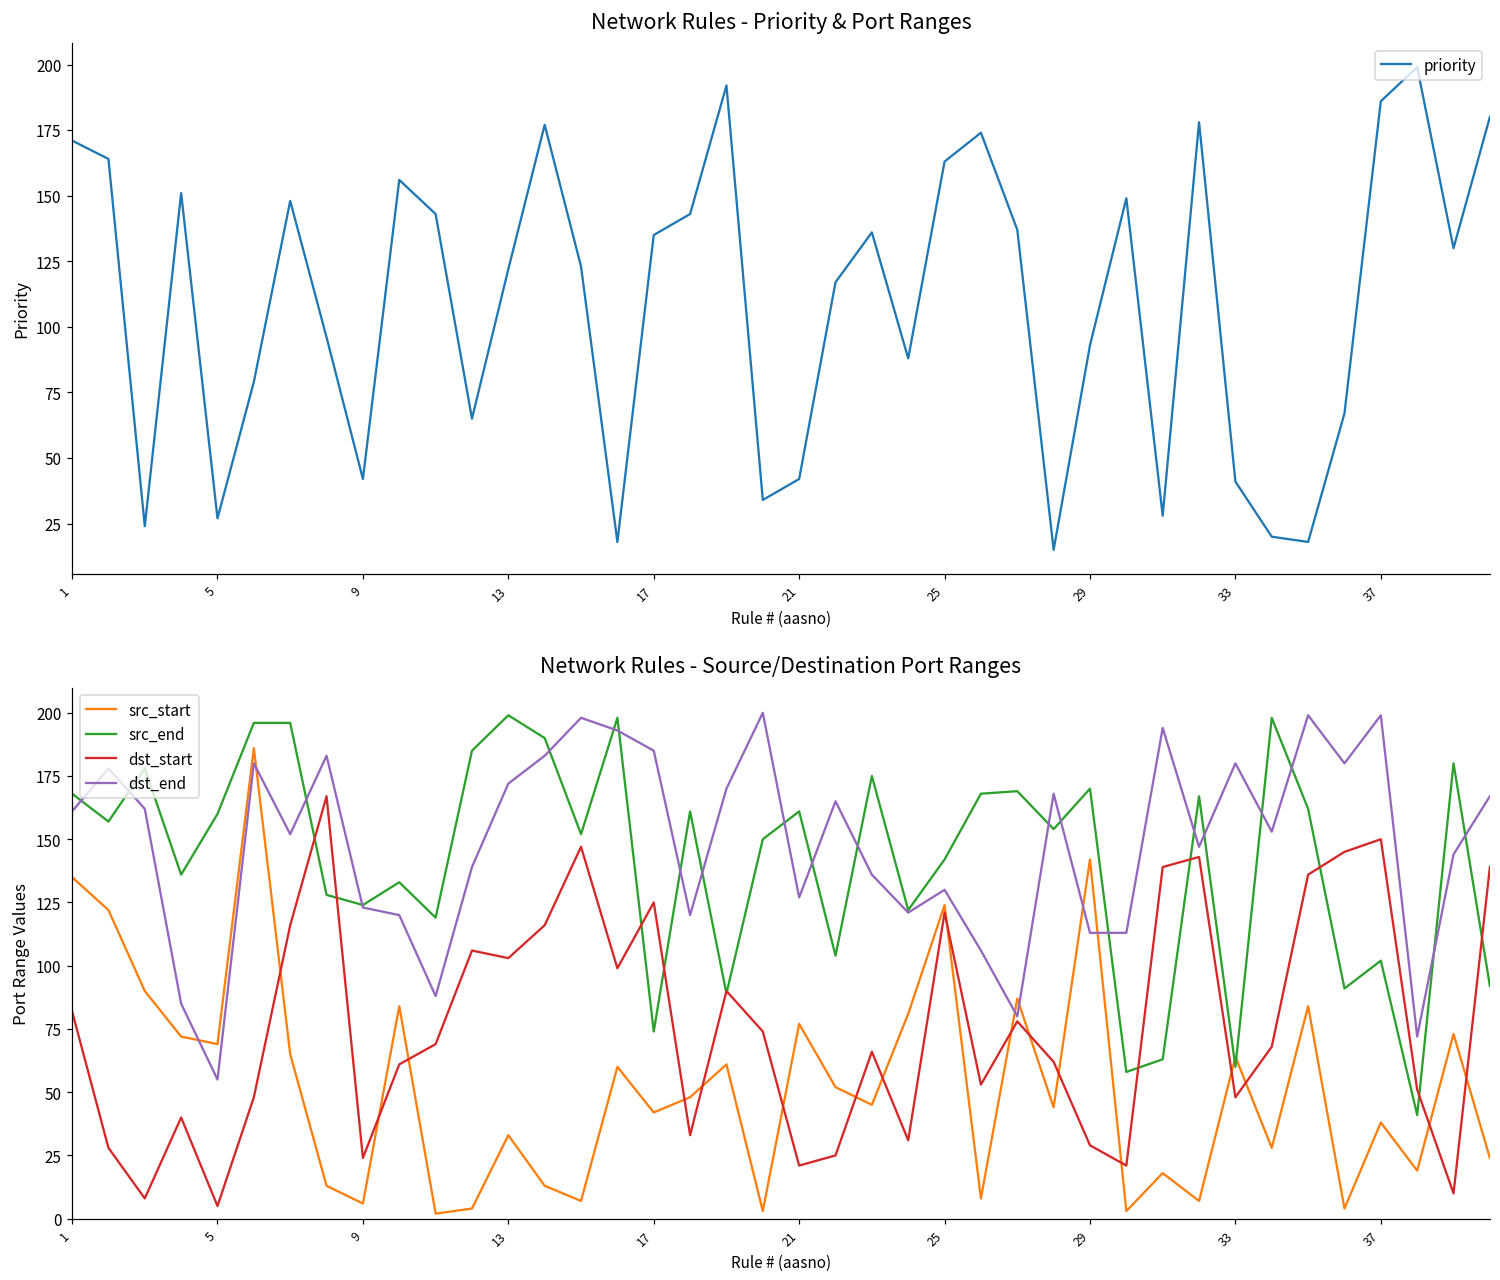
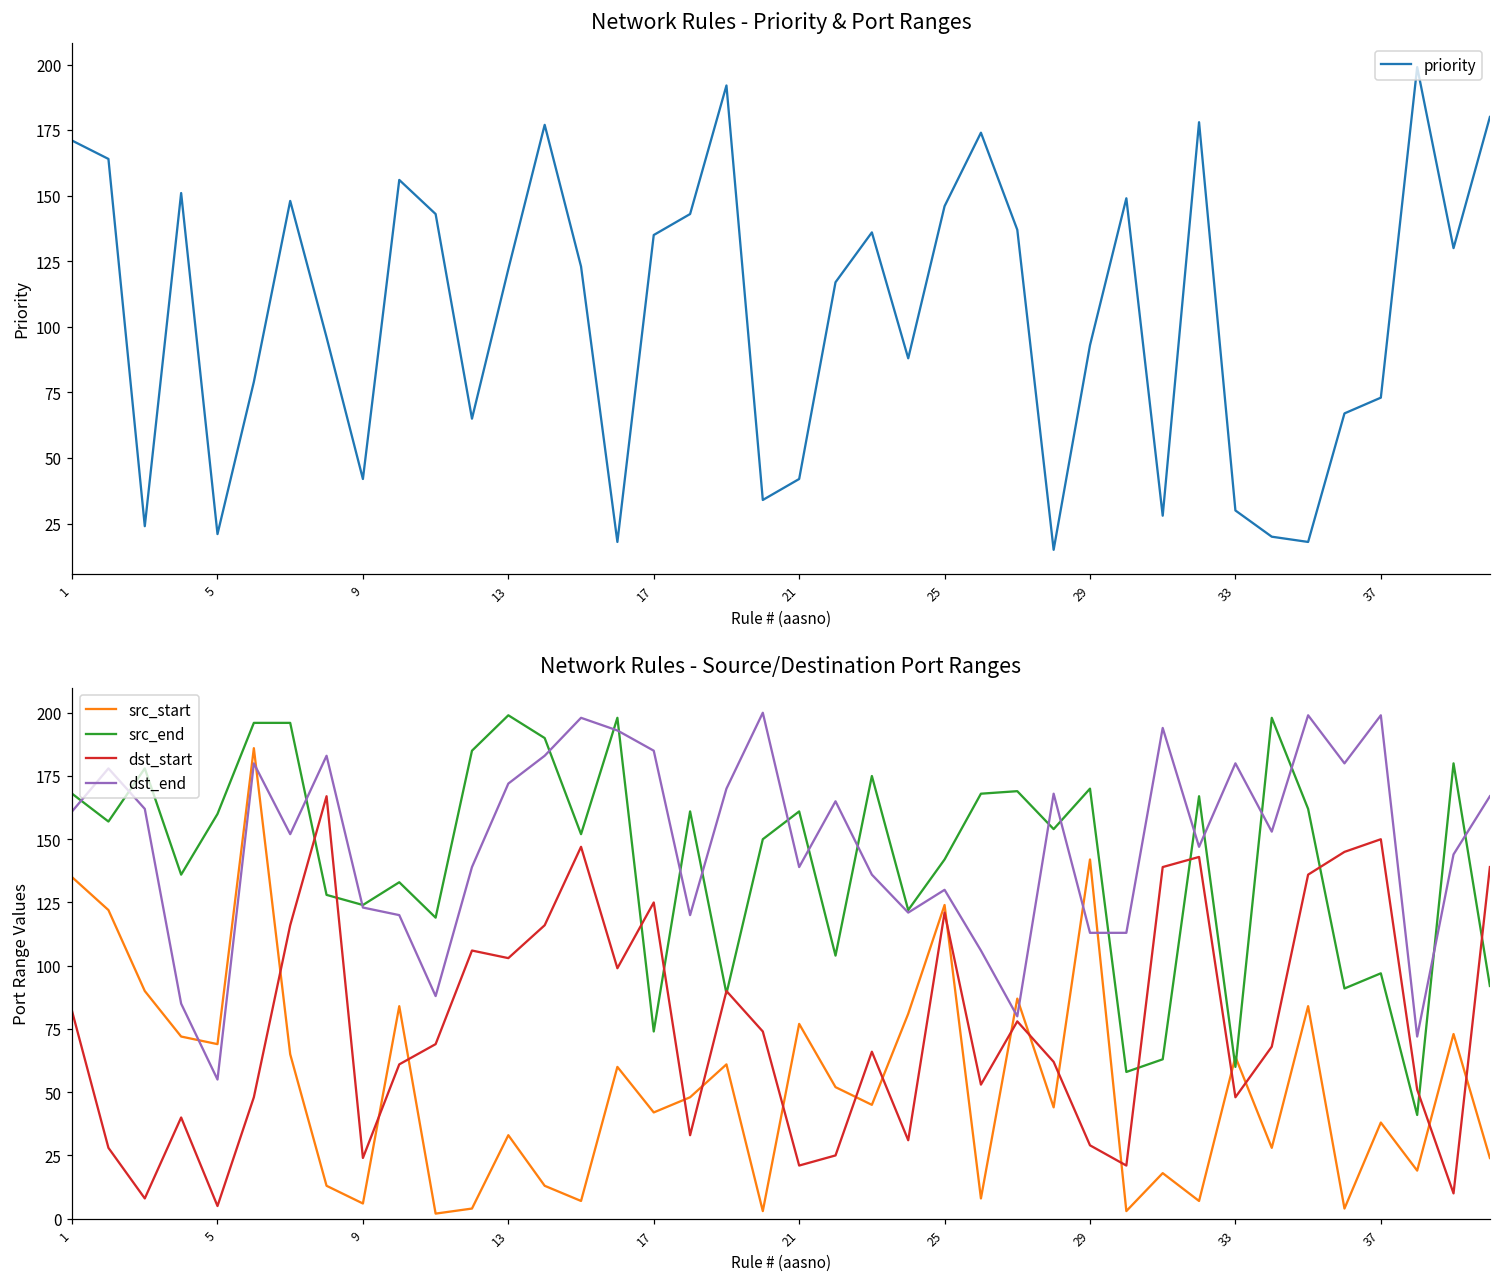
  {
    "Network Rules - Priority & Port Ranges": {
      "1": 171,
-     "5": 27,
+     "5": 21,
      "9": 42,
      "13": 122,
      "17": 135,
      "21": 42,
-     "25": 163,
+     "25": 146,
      "29": 93,
-     "33": 41,
-     "37": 186
+     "33": 30,
+     "37": 73
    },
    "Network Rules - Source/Destination Port Ranges": {
      "src_start": {
        "1": 135,
        "5": 69,
        "9": 6,
        "13": 33,
        "17": 42,
        "21": 77,
        "25": 124,
        "29": 142,
        "33": 64,
        "37": 38
      },
      "src_end": {
        "1": 168,
        "5": 160,
        "13": 199,
        "17": 74,
        "21": 161,
        "25": 142,
        "29": 170,
        "33": 60,
-       "37": 102
+       "37": 97
      },
      "dst_start": {
        "1": 82,
        "5": 5,
        "9": 24,
        "13": 103,
        "17": 125,
        "21": 21,
        "25": 121,
        "29": 29,
        "33": 48,
        "37": 150
      },
      "dst_end": {
        "1": 161,
        "5": 55,
        "13": 172,
        "17": 185,
-       "21": 127,
+       "21": 139,
        "25": 130,
        "29": 113,
        "33": 180,
        "37": 199
      }
    }
  }
